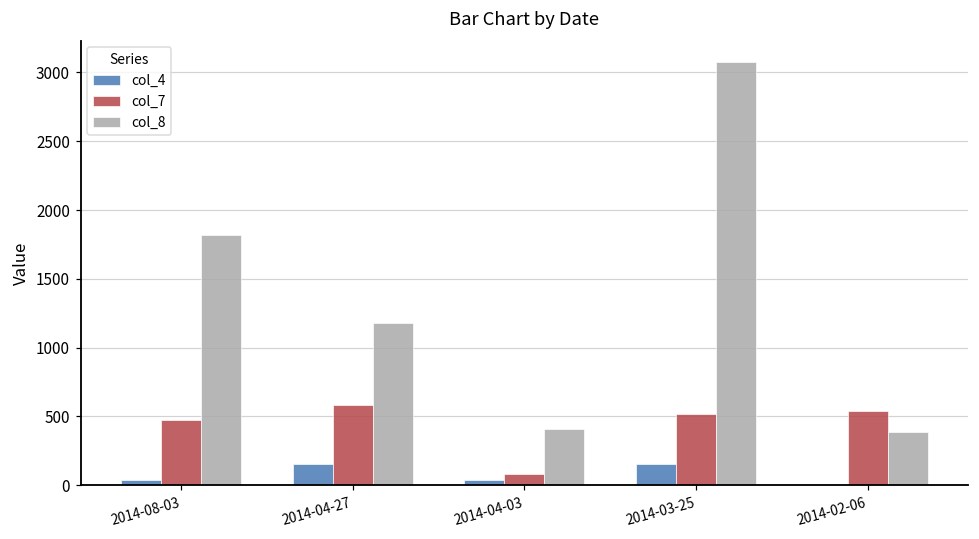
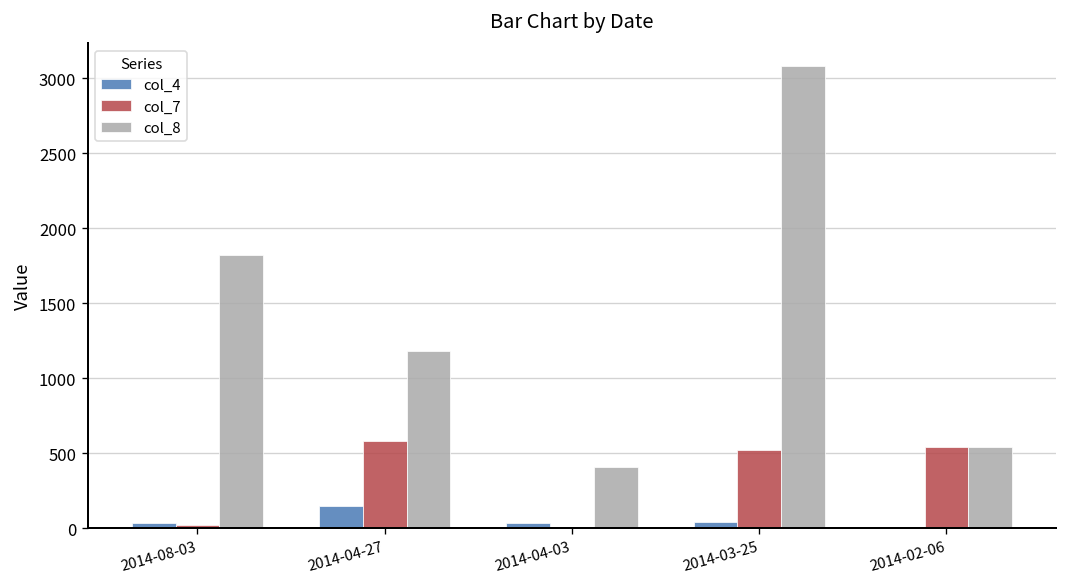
  {
    "col_4": {
      "2014-08-03": 30,
      "2014-04-27": 150,
      "2014-04-03": 40,
-     "2014-03-25": 150,
+     "2014-03-25": 40,
      "2014-02-06": 0
    },
    "col_7": {
-     "2014-08-03": 480,
+     "2014-08-03": 20,
      "2014-04-27": 580,
-     "2014-04-03": 80,
+     "2014-04-03": 10,
      "2014-03-25": 520,
      "2014-02-06": 540
    },
    "col_8": {
      "2014-08-03": 1820,
      "2014-04-27": 1180,
      "2014-04-03": 410,
      "2014-03-25": 3080,
-     "2014-02-06": 390
+     "2014-02-06": 540
    }
  }
